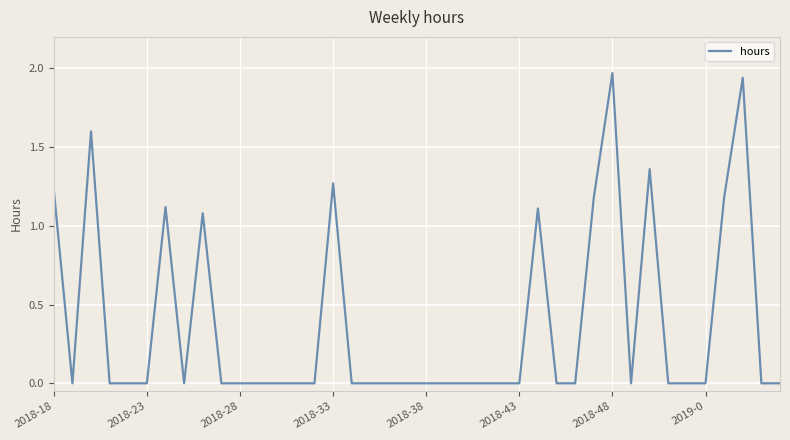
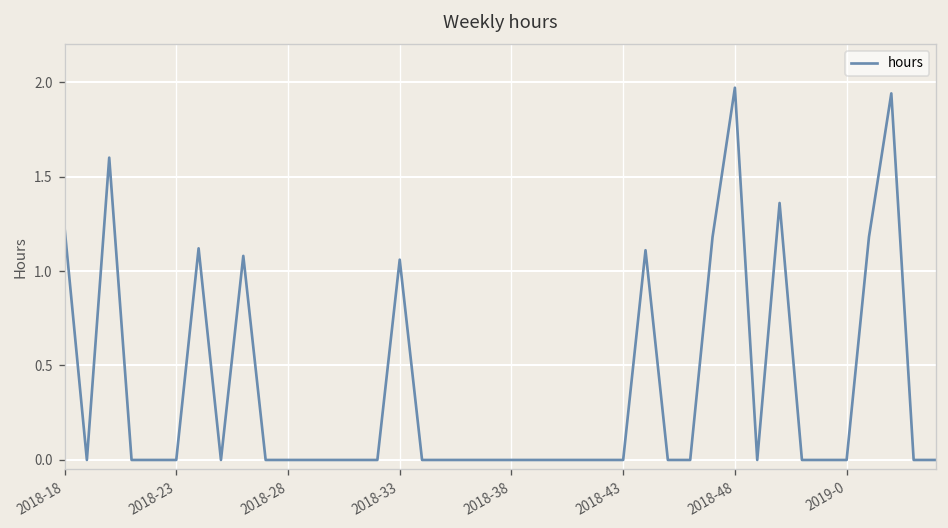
  {
    "2018-18": 1.23,
    "2018-23": 0.00,
    "2018-28": 0.00,
-   "2018-33": 1.27,
+   "2018-33": 1.06,
    "2018-38": 0.00,
    "2018-43": 0.00,
    "2018-48": 1.97,
    "2019-0": 0.00
  }
